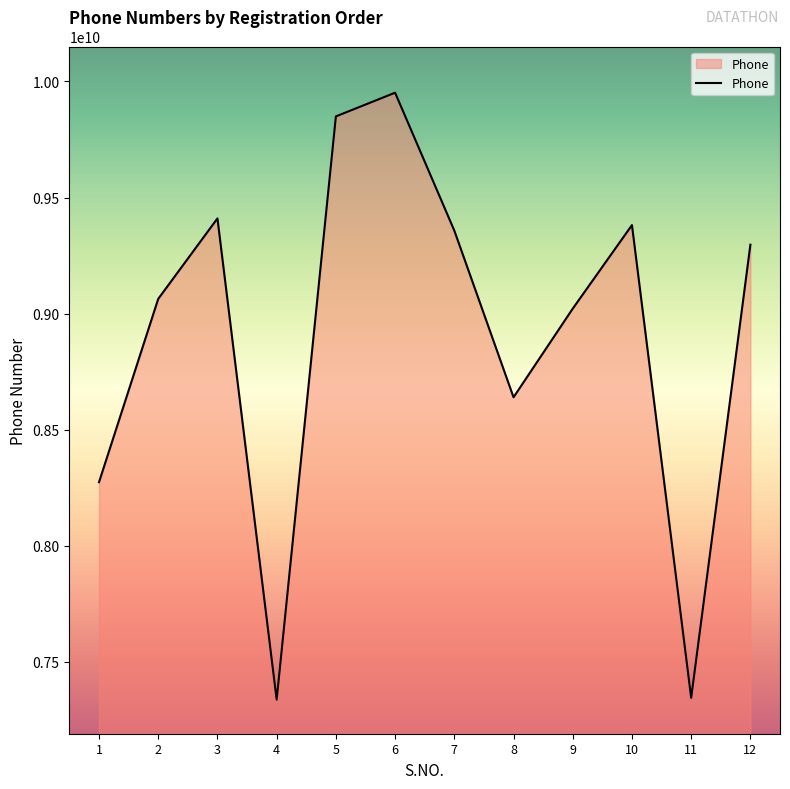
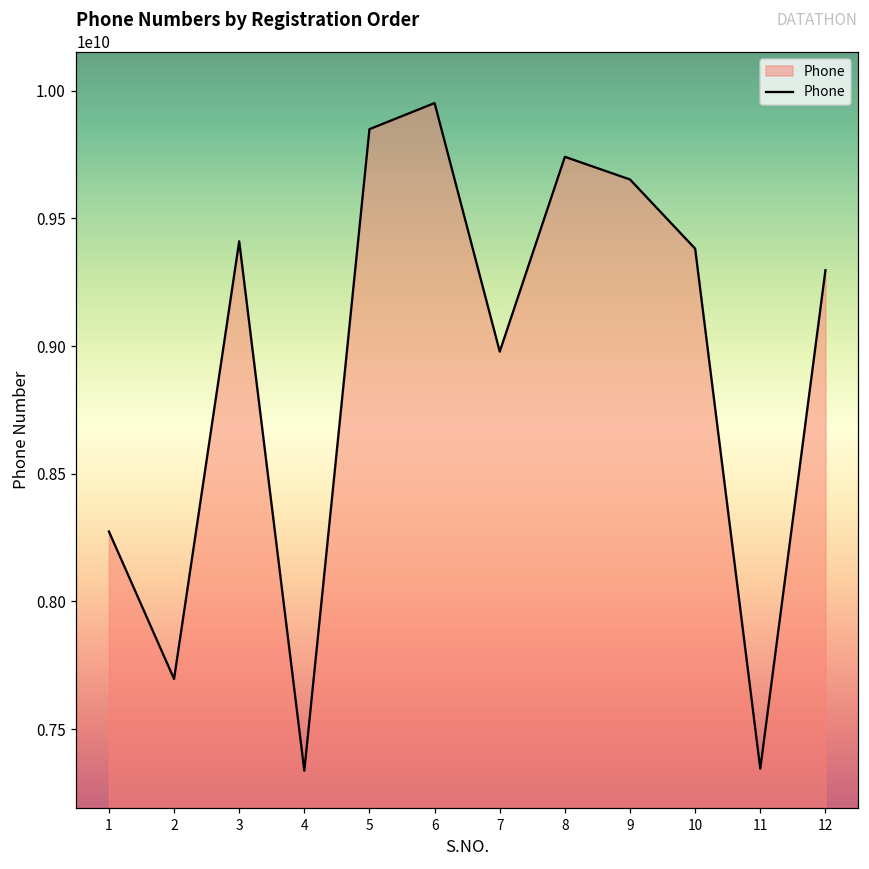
  {
    "1": 8270000000,
-   "2": 9060000000,
+   "2": 7700000000,
    "3": 9410000000,
    "4": 7340000000,
    "5": 9850000000,
    "6": 9950000000,
-   "7": 9360000000,
-   "8": 8640000000,
-   "9": 9020000000,
+   "7": 8980000000,
+   "8": 9740000000,
+   "9": 9650000000,
    "10": 9380000000,
    "11": 7340000000,
    "12": 9300000000
  }
